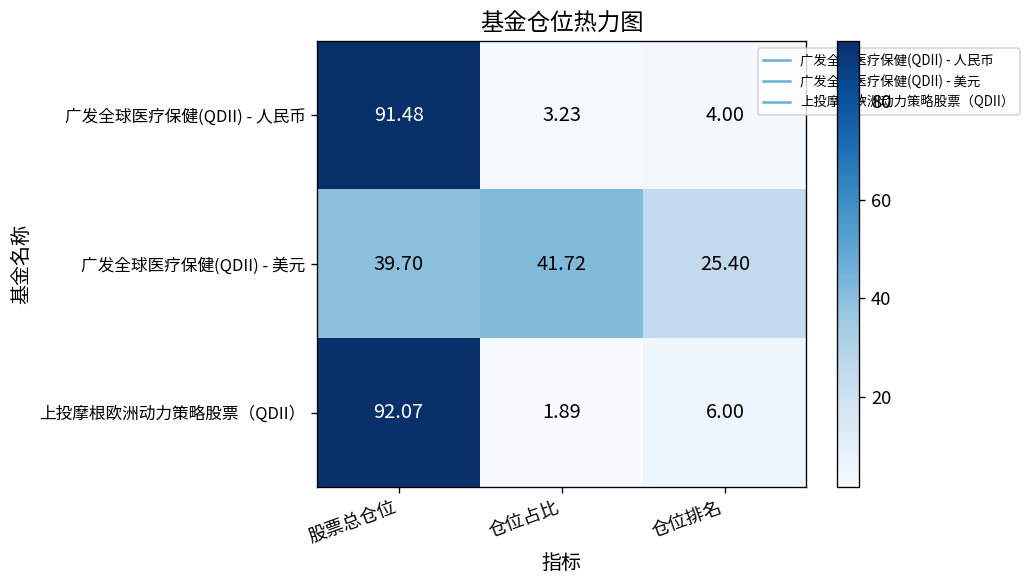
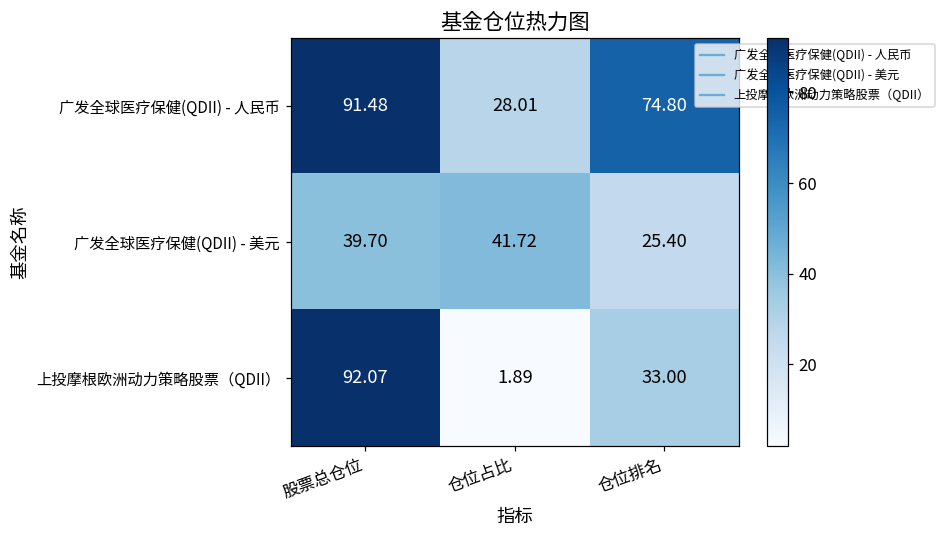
  {
    "广发全球医疗保健(QDII) - 人民币": {
      "股票总仓位": 91.48,
-     "仓位占比": 3.23,
-     "仓位排名": 4.00
+     "仓位占比": 28.01,
+     "仓位排名": 74.80
    },
    "广发全球医疗保健(QDII) - 美元": {
      "股票总仓位": 39.70,
      "仓位占比": 41.72,
      "仓位排名": 25.40
    },
    "上投摩根欧洲动力策略股票（QDII）": {
      "股票总仓位": 92.07,
      "仓位占比": 1.89,
-     "仓位排名": 6.00
+     "仓位排名": 33.00
    }
  }
